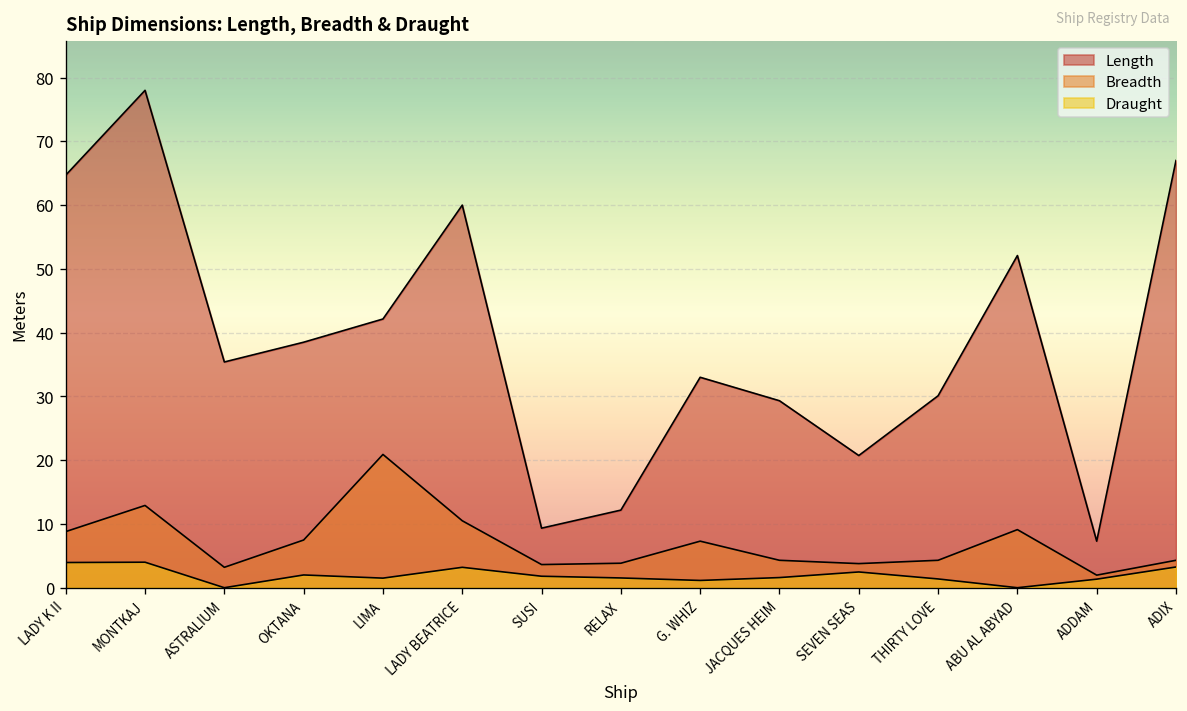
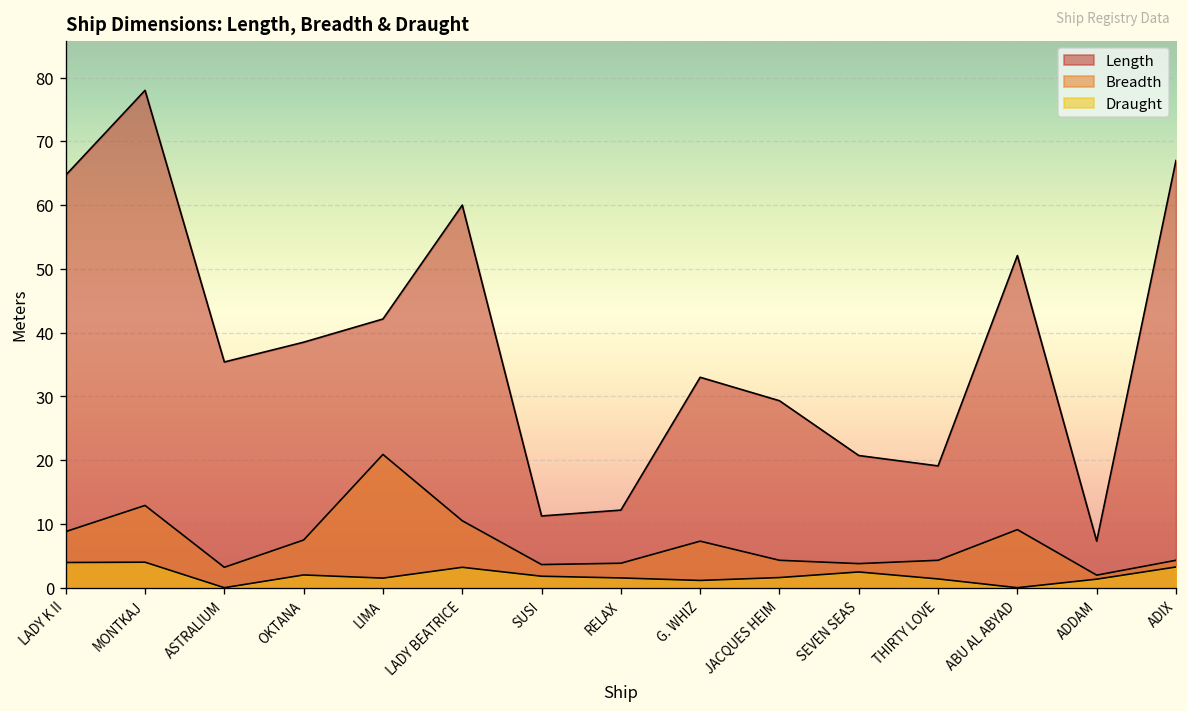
  {
    "Length": {
      "LADY K II": 65,
      "MONTKAJ": 78,
      "ASTRALIUM": 35,
      "OKTANA": 39,
      "LIMA": 42,
      "LADY BEATRICE": 60,
-     "SUSI": 9,
+     "SUSI": 11,
      "RELAX": 12,
      "G. WHIZ": 33,
      "JACQUES HEIM": 29,
      "SEVEN SEAS": 21,
-     "THIRTY LOVE": 30,
+     "THIRTY LOVE": 19,
      "ABU AL ABYAD": 52,
      "ADDAM": 7,
      "ADIX": 67
    },
    "Breadth": {
      "LADY K II": 9,
      "MONTKAJ": 13,
      "ASTRALIUM": 3,
      "OKTANA": 7,
      "LIMA": 21,
      "LADY BEATRICE": 11,
      "SUSI": 4,
      "RELAX": 4,
      "G. WHIZ": 7,
      "JACQUES HEIM": 4,
      "SEVEN SEAS": 4,
      "THIRTY LOVE": 4,
      "ABU AL ABYAD": 9,
      "ADDAM": 2,
      "ADIX": 4
    },
    "Draught": {
      "LADY K II": 4,
      "MONTKAJ": 4,
      "ASTRALIUM": 0,
      "OKTANA": 2,
      "LIMA": 2,
      "LADY BEATRICE": 3,
      "SUSI": 2,
      "RELAX": 2,
      "G. WHIZ": 1,
      "JACQUES HEIM": 2,
      "SEVEN SEAS": 2,
      "THIRTY LOVE": 1,
      "ABU AL ABYAD": 0,
      "ADDAM": 1,
      "ADIX": 3
    }
  }
